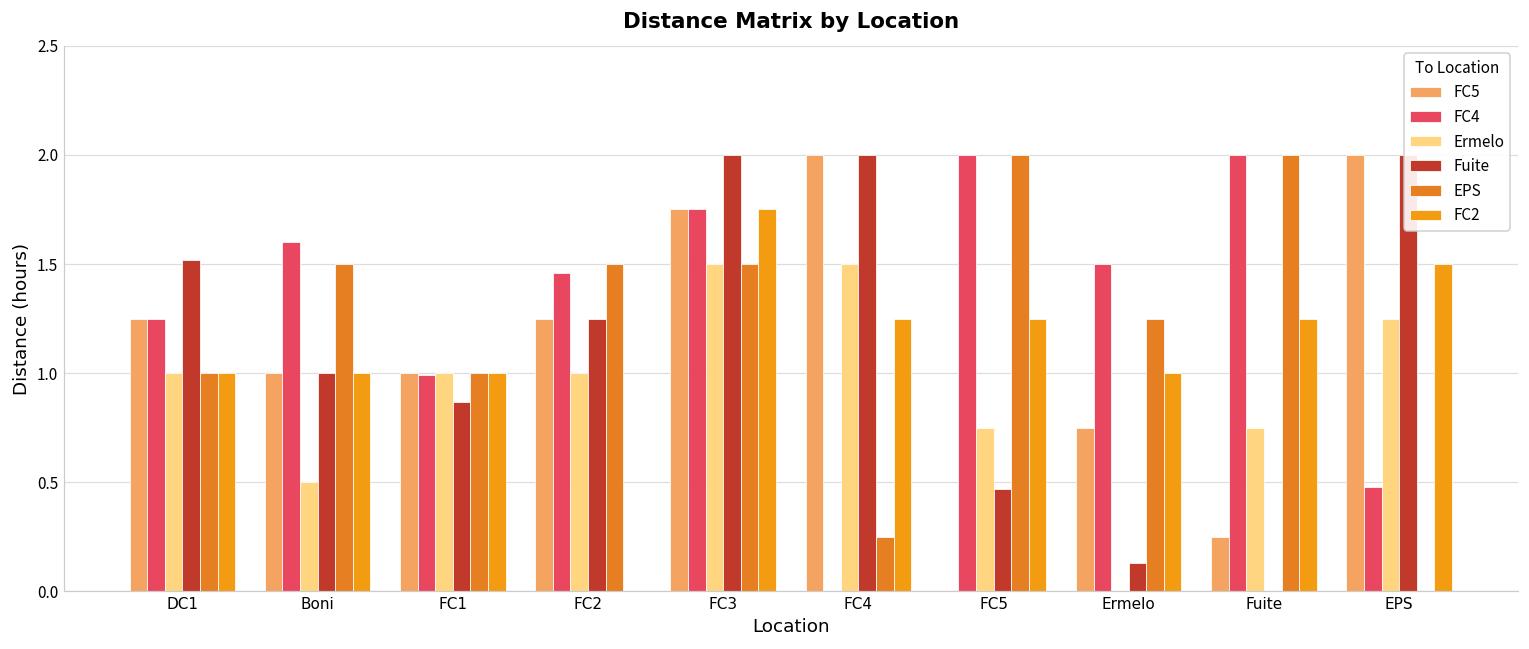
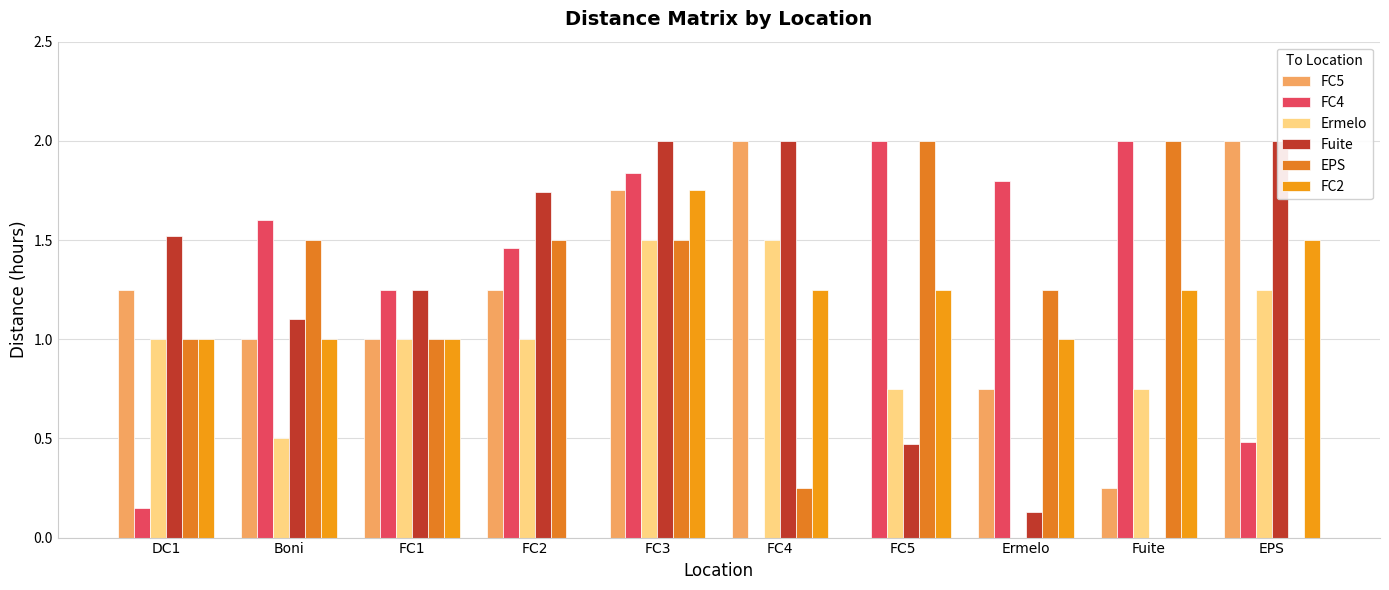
  {
    "FC4": {
-     "DC1": 1.25,
+     "DC1": 0.15,
      "Boni": 1.60,
-     "FC1": 0.99,
+     "FC1": 1.25,
      "FC2": 1.46,
-     "FC3": 1.75,
+     "FC3": 1.84,
      "FC4": 0.00,
      "FC5": 2.00,
-     "Ermelo": 1.5,
+     "Ermelo": 1.8,
      "Fuite": 2.00,
      "EPS": 0.48
    },
    "Fuite": {
      "DC1": 1.52,
-     "Boni": 1.0,
-     "FC1": 0.87,
-     "FC2": 1.25,
+     "Boni": 1.1,
+     "FC1": 1.25,
+     "FC2": 1.74,
      "FC3": 2.00,
      "FC4": 2.00,
      "FC5": 0.47,
      "Ermelo": 0.13,
      "Fuite": 0.00
    }
  }
